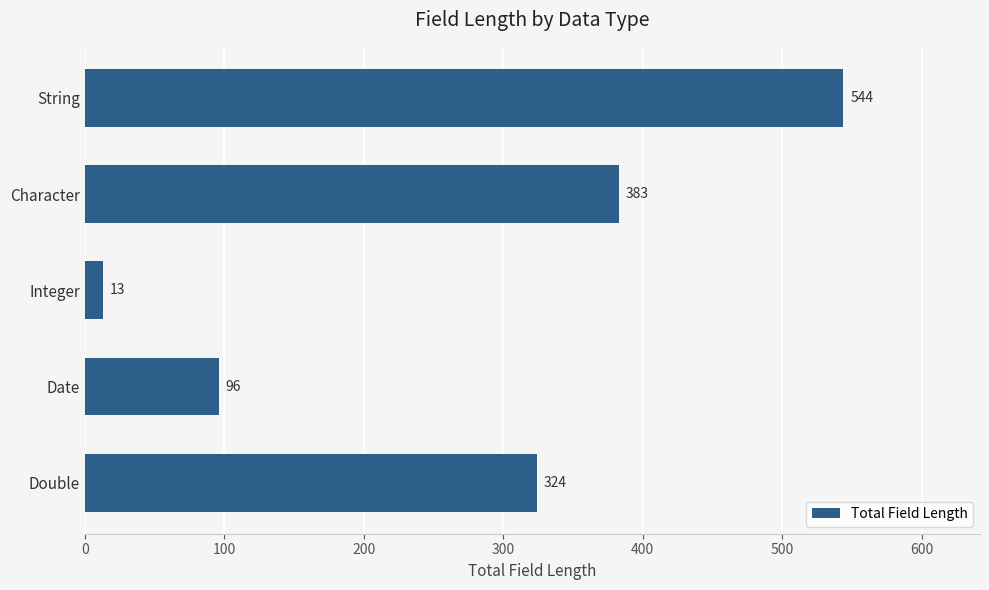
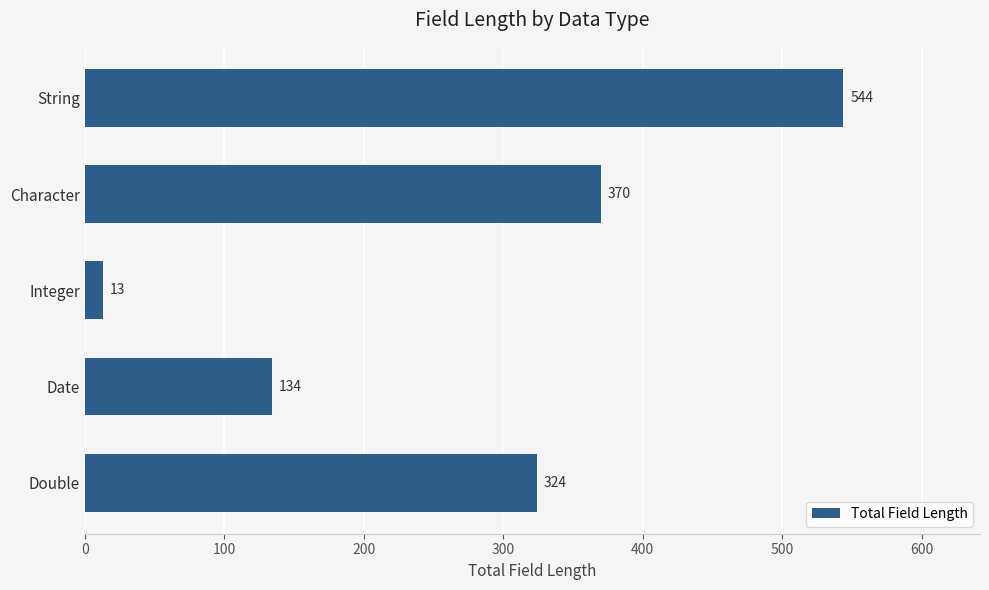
  {
    "String": 544,
-   "Character": 383,
+   "Character": 370,
    "Integer": 13,
-   "Date": 96,
+   "Date": 134,
    "Double": 324
  }
